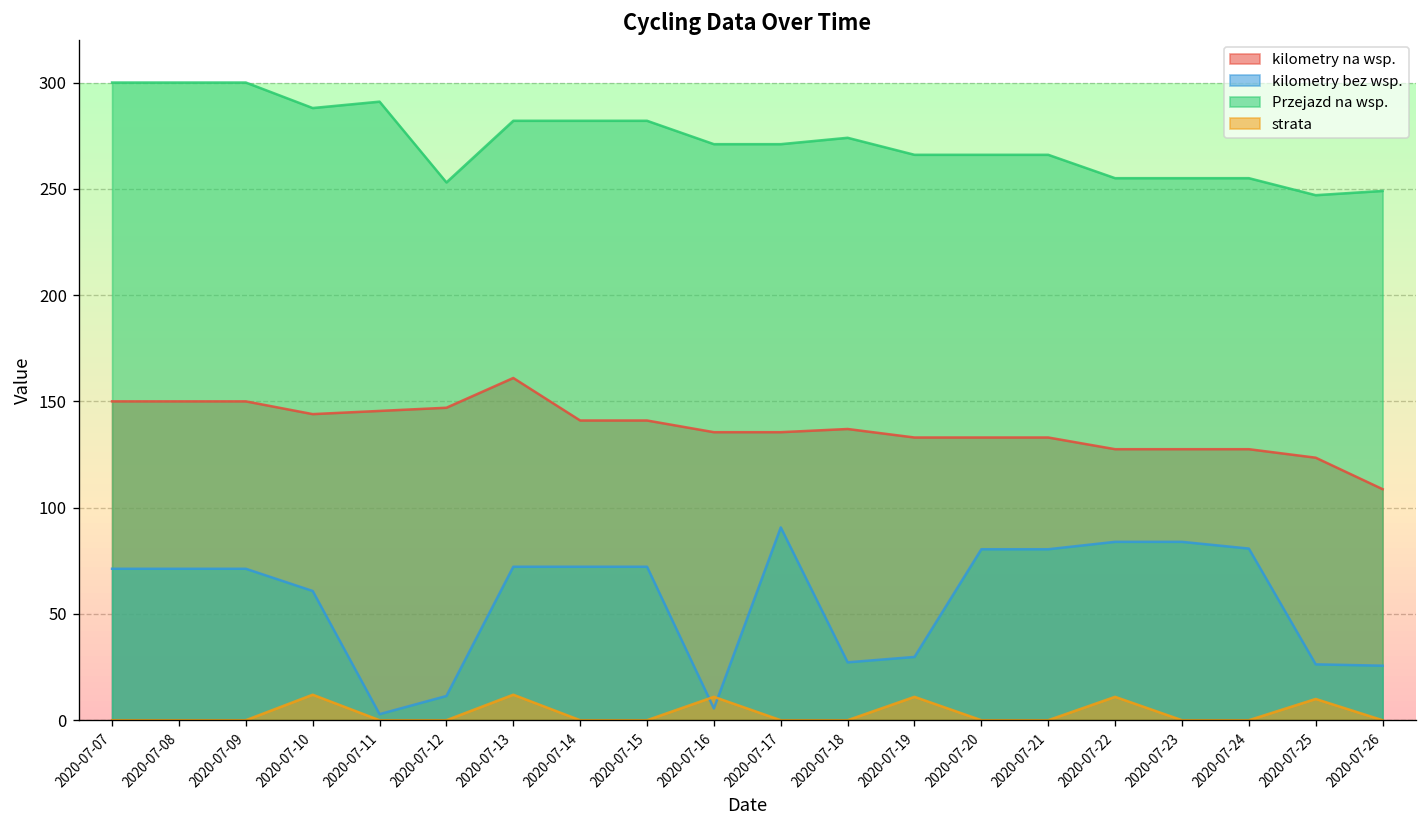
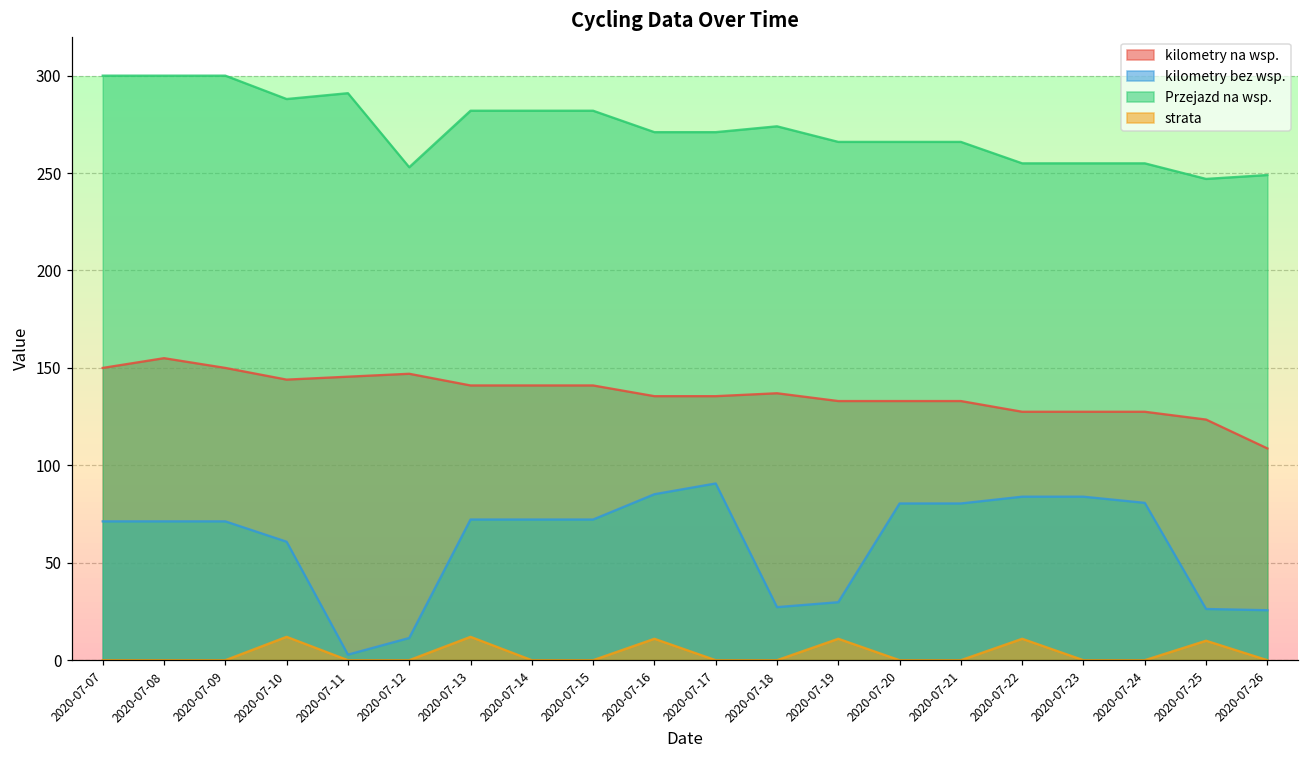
  {
    "kilometry na wsp.": {
      "2020-07-07": 150,
-     "2020-07-08": 150,
+     "2020-07-08": 155,
      "2020-07-09": 150,
      "2020-07-10": 144,
      "2020-07-11": 146,
      "2020-07-12": 147,
-     "2020-07-13": 161,
+     "2020-07-13": 141,
      "2020-07-14": 141,
      "2020-07-15": 141,
      "2020-07-16": 136,
      "2020-07-17": 136,
      "2020-07-18": 137,
      "2020-07-19": 133,
      "2020-07-20": 133,
      "2020-07-21": 133,
      "2020-07-22": 128,
      "2020-07-23": 128,
      "2020-07-24": 128,
      "2020-07-25": 124,
      "2020-07-26": 109
    },
    "kilometry bez wsp.": {
      "2020-07-07": 71,
      "2020-07-08": 71,
      "2020-07-09": 71,
      "2020-07-10": 61,
      "2020-07-11": 3,
      "2020-07-12": 11,
      "2020-07-13": 72,
      "2020-07-14": 72,
      "2020-07-15": 72,
-     "2020-07-16": 6,
+     "2020-07-16": 85,
      "2020-07-17": 91,
      "2020-07-18": 27,
      "2020-07-19": 30,
      "2020-07-20": 80,
      "2020-07-21": 80,
      "2020-07-22": 84,
      "2020-07-23": 84,
      "2020-07-24": 81,
      "2020-07-25": 26,
      "2020-07-26": 26
    },
    "Przejazd na wsp.": {
      "2020-07-07": 300,
      "2020-07-08": 300,
      "2020-07-09": 300,
      "2020-07-10": 288,
      "2020-07-11": 291,
      "2020-07-12": 253,
      "2020-07-13": 282,
      "2020-07-14": 282,
      "2020-07-15": 282,
      "2020-07-16": 271,
      "2020-07-17": 271,
      "2020-07-18": 274,
      "2020-07-19": 266,
      "2020-07-20": 266,
      "2020-07-21": 266,
      "2020-07-22": 255,
      "2020-07-23": 255,
      "2020-07-24": 255,
      "2020-07-25": 247,
      "2020-07-26": 249
    },
    "strata": {
      "2020-07-07": 0,
      "2020-07-08": 0,
      "2020-07-09": 0,
      "2020-07-10": 12,
      "2020-07-11": 0,
      "2020-07-12": 0,
      "2020-07-13": 12,
      "2020-07-14": 0,
      "2020-07-15": 0,
      "2020-07-16": 11,
      "2020-07-17": 0,
      "2020-07-18": 0,
      "2020-07-19": 11,
      "2020-07-20": 0,
      "2020-07-21": 0,
      "2020-07-22": 11,
      "2020-07-23": 0,
      "2020-07-24": 0,
      "2020-07-25": 10,
      "2020-07-26": 0
    }
  }
